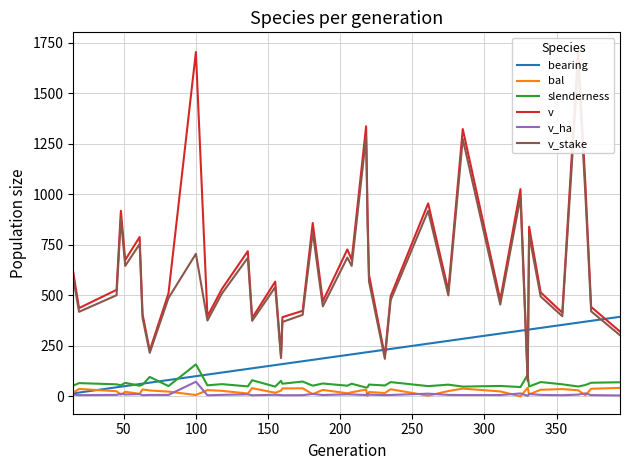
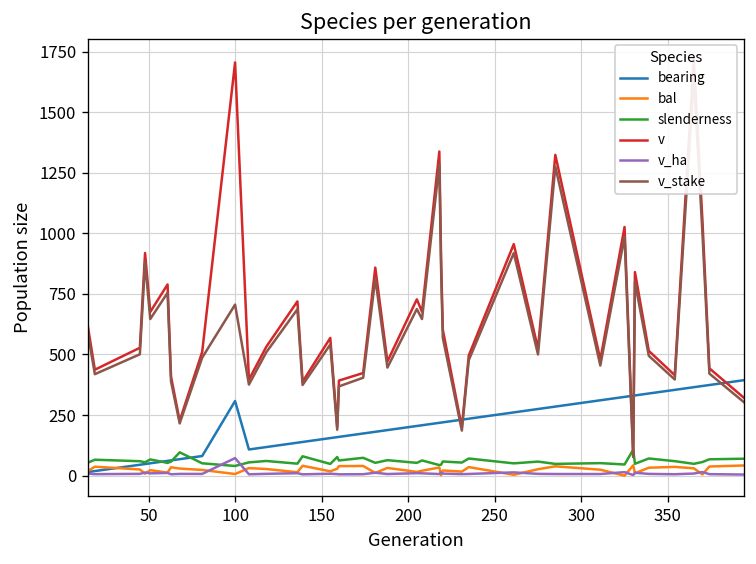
  {
    "bearing": {
-     "100": 100
+     "100": 310
    },
    "bal": {
      "100": 10
    },
    "slenderness": {
-     "100": 160
+     "100": 40
    },
    "v": {
      "100": 1700
    },
    "v_ha": {
      "100": 70
    },
    "v_stake": {
      "100": 710
    }
  }
